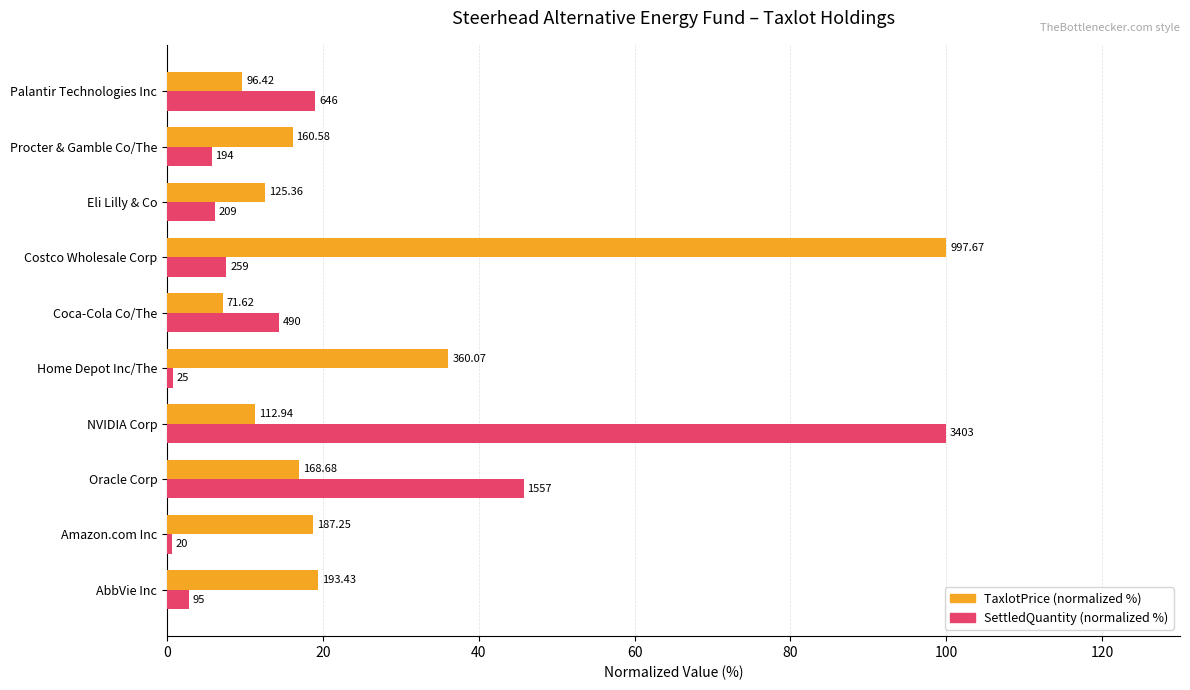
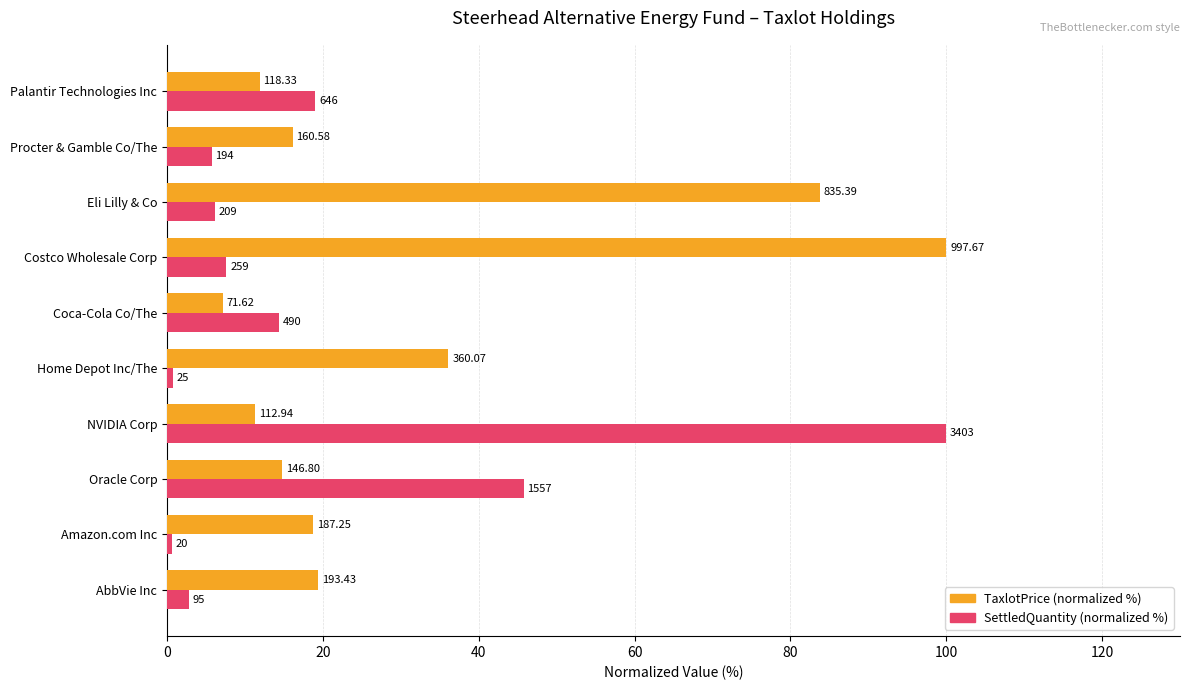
  {
    "TaxlotPrice (normalized %)": {
-     "Palantir Technologies Inc": 96.42,
-     "Eli Lilly & Co": 125.36,
-     "Oracle Corp": 168.68
+     "Palantir Technologies Inc": 118.33,
+     "Eli Lilly & Co": 835.39,
+     "Oracle Corp": 146.80
    }
  }
